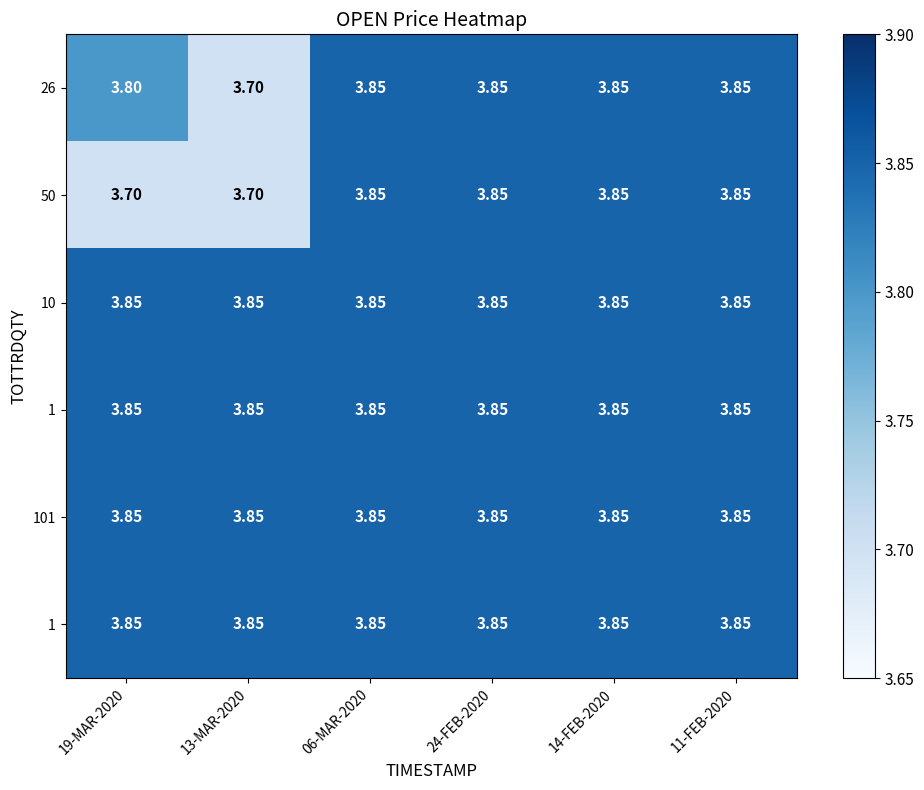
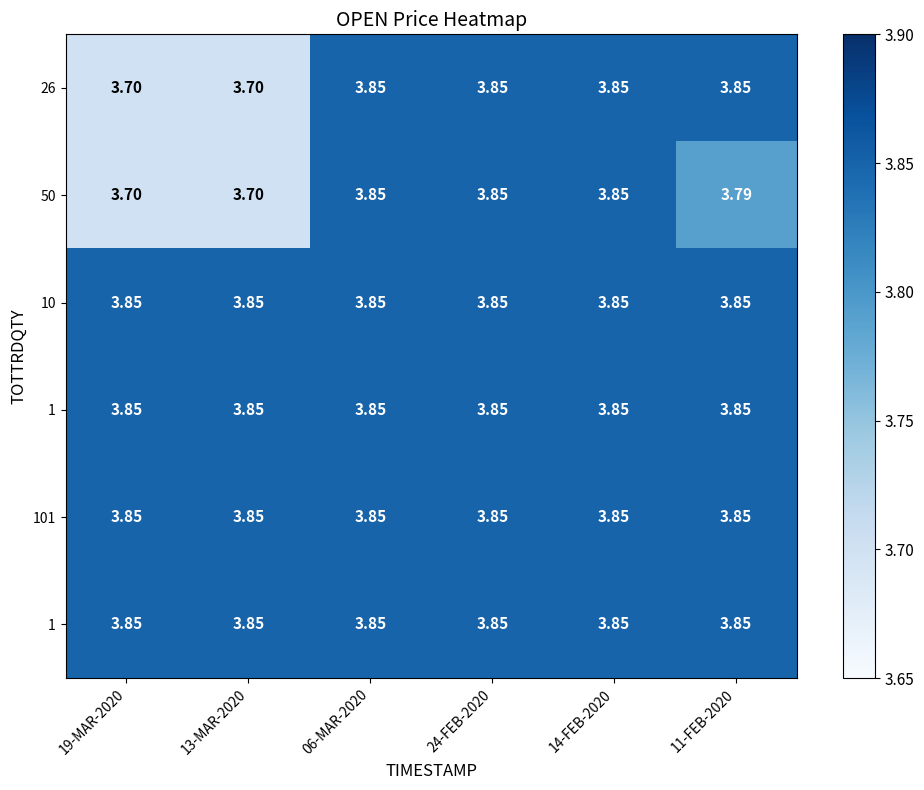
  {
    "26": {
-     "19-MAR-2020": 3.80,
+     "19-MAR-2020": 3.70,
      "13-MAR-2020": 3.70,
      "06-MAR-2020": 3.85,
      "24-FEB-2020": 3.85,
      "14-FEB-2020": 3.85,
      "11-FEB-2020": 3.85
    },
    "50": {
      "19-MAR-2020": 3.70,
      "13-MAR-2020": 3.70,
      "06-MAR-2020": 3.85,
      "24-FEB-2020": 3.85,
      "14-FEB-2020": 3.85,
-     "11-FEB-2020": 3.85
+     "11-FEB-2020": 3.79
    },
    "10": {
      "19-MAR-2020": 3.85,
      "13-MAR-2020": 3.85,
      "06-MAR-2020": 3.85,
      "24-FEB-2020": 3.85,
      "14-FEB-2020": 3.85,
      "11-FEB-2020": 3.85
    },
    "101": {
      "19-MAR-2020": 3.85,
      "13-MAR-2020": 3.85,
      "06-MAR-2020": 3.85,
      "24-FEB-2020": 3.85,
      "14-FEB-2020": 3.85,
      "11-FEB-2020": 3.85
    }
  }
